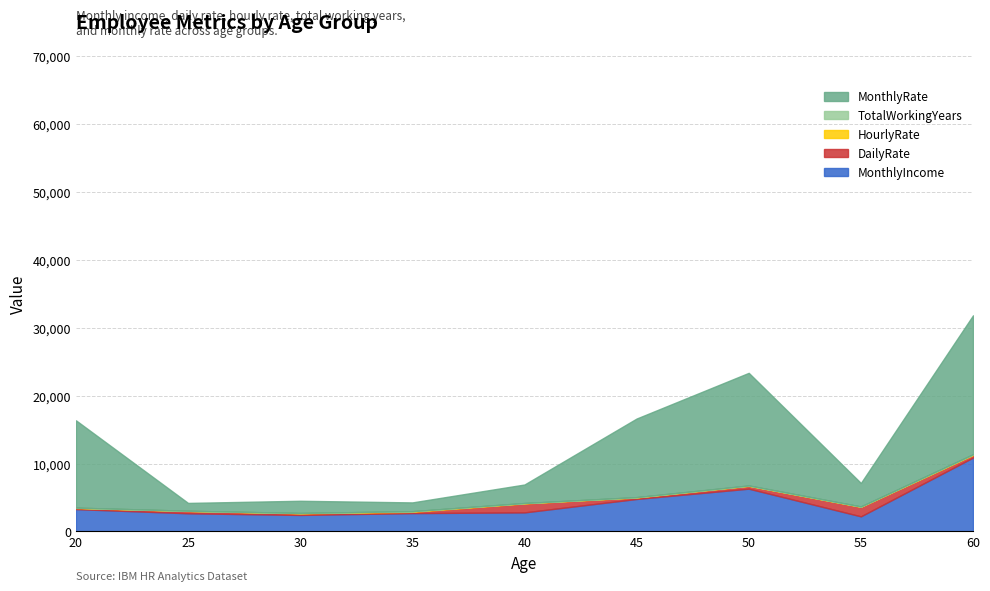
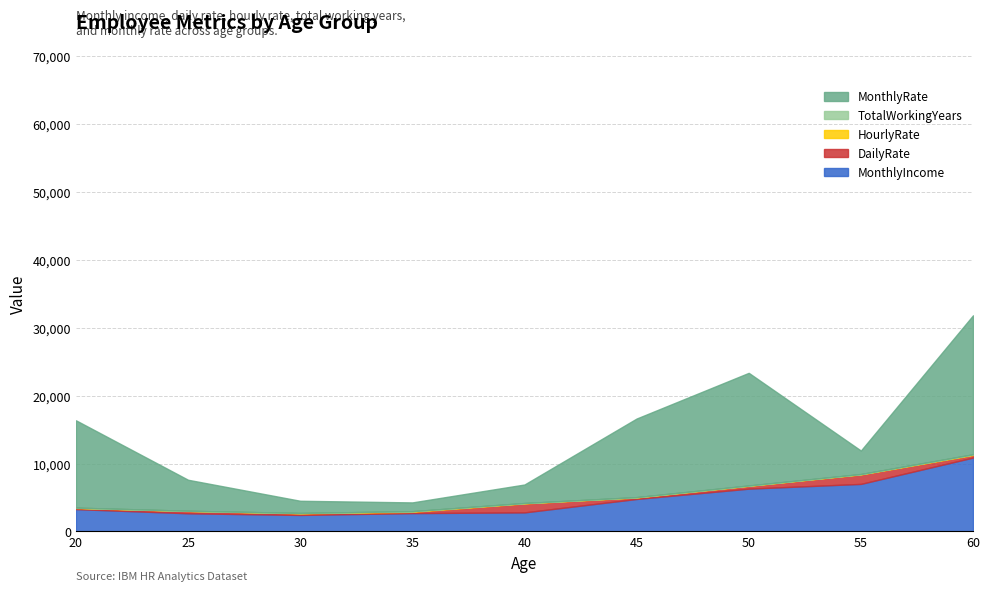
  {
    "MonthlyIncome": {
      "40": "3,000",
      "50": "6,000",
-     "55": "2,000"
+     "55": "7,000"
    },
    "MonthlyRate": {
      "20": "13,000",
-     "25": "1,000",
+     "25": "5,000",
      "30": "2,000",
      "35": "1,000",
      "40": "3,000",
      "45": "12,000",
      "50": "17,000",
      "55": "3,000",
      "60": "20,000"
    }
  }
